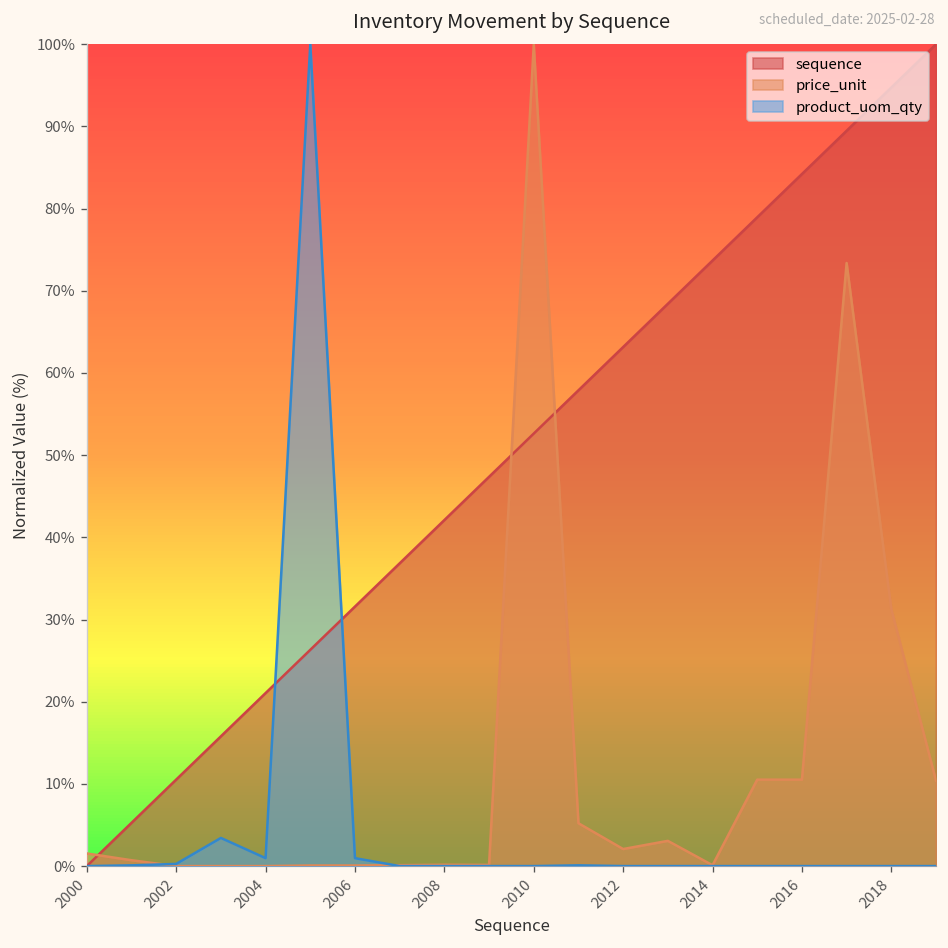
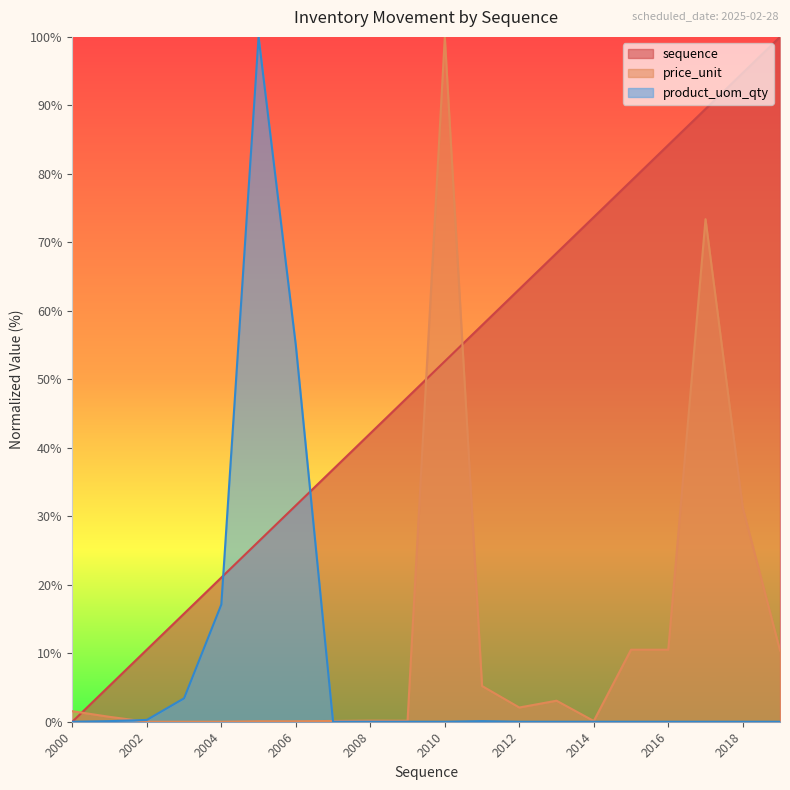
  {
    "product_uom_qty": {
-     "2004": "1%",
-     "2006": "1%",
+     "2004": "17%",
+     "2006": "55%",
      "2010": "0%",
      "2012": "0%",
      "2016": "0%",
      "2018": "0%"
    }
  }
